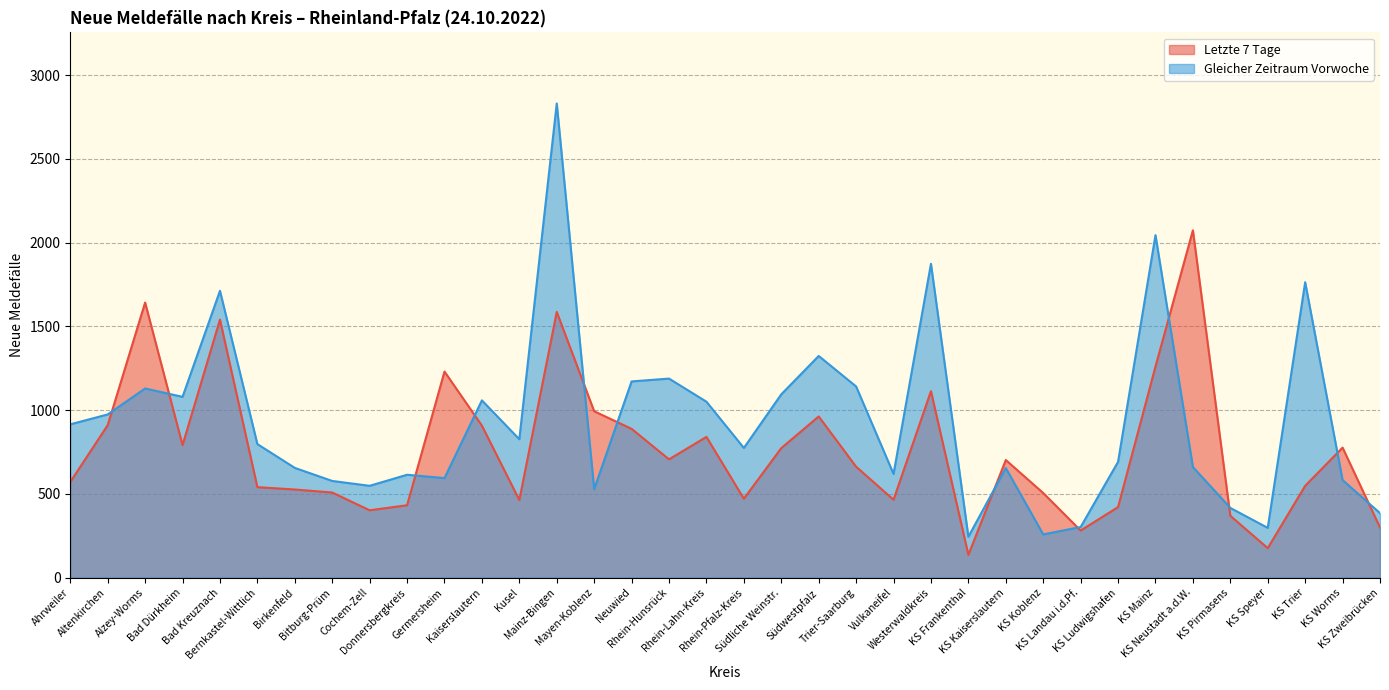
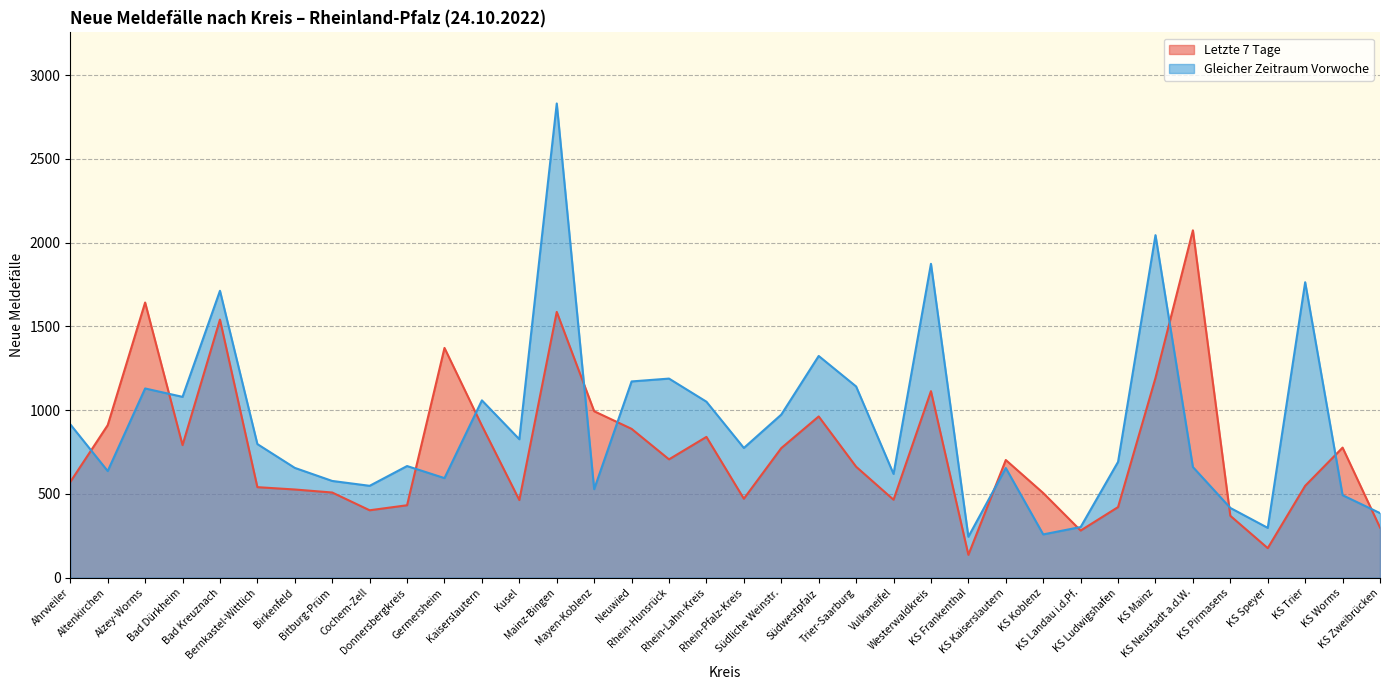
  {
    "Letzte 7 Tage": {
      "Ahrweiler": 570,
      "Altenkirchen": 910,
      "Alzey-Worms": 1640,
      "Bad Dürkheim": 790,
      "Bad Kreuznach": 1540,
      "Bernkastel-Wittlich": 540,
      "Birkenfeld": 530,
      "Bitburg-Prüm": 510,
      "Cochem-Zell": 400,
      "Donnersbergkreis": 430,
-     "Germersheim": 1230,
+     "Germersheim": 1370,
      "Kaiserslautern": 910,
      "Kusel": 460,
      "Mainz-Bingen": 1590,
      "Mayen-Koblenz": 990,
      "Neuwied": 890,
      "Rhein-Hunsrück": 710,
      "Rhein-Lahn-Kreis": 840,
      "Rhein-Pfalz-Kreis": 470,
      "Südliche Weinstr.": 770,
      "Südwestpfalz": 960,
      "Trier-Saarburg": 660,
      "Vulkaneifel": 470,
      "Westerwaldkreis": 1110,
      "KS Frankenthal": 140,
      "KS Kaiserslautern": 700,
      "KS Koblenz": 510,
      "KS Landau i.d.Pf.": 280,
      "KS Ludwigshafen": 420,
-     "KS Mainz": 1260,
+     "KS Mainz": 1190,
      "KS Neustadt a.d.W.": 2070,
      "KS Pirmasens": 370,
      "KS Speyer": 180,
      "KS Trier": 550,
      "KS Worms": 780,
      "KS Zweibrücken": 300
    },
    "Gleicher Zeitraum Vorwoche": {
      "Ahrweiler": 920,
-     "Altenkirchen": 970,
+     "Altenkirchen": 640,
      "Alzey-Worms": 1130,
      "Bad Dürkheim": 1080,
      "Bad Kreuznach": 1710,
      "Bernkastel-Wittlich": 800,
      "Birkenfeld": 660,
      "Bitburg-Prüm": 580,
      "Cochem-Zell": 550,
-     "Donnersbergkreis": 610,
+     "Donnersbergkreis": 670,
      "Germersheim": 590,
      "Kaiserslautern": 1060,
      "Kusel": 830,
      "Mainz-Bingen": 2830,
      "Mayen-Koblenz": 530,
      "Neuwied": 1170,
      "Rhein-Hunsrück": 1190,
      "Rhein-Lahn-Kreis": 1050,
      "Rhein-Pfalz-Kreis": 770,
-     "Südliche Weinstr.": 1090,
+     "Südliche Weinstr.": 970,
      "Südwestpfalz": 1320,
      "Trier-Saarburg": 1140,
      "Vulkaneifel": 620,
      "Westerwaldkreis": 1870,
      "KS Frankenthal": 240,
      "KS Kaiserslautern": 650,
      "KS Koblenz": 260,
      "KS Landau i.d.Pf.": 300,
      "KS Ludwigshafen": 690,
      "KS Mainz": 2040,
      "KS Neustadt a.d.W.": 660,
      "KS Pirmasens": 420,
      "KS Speyer": 300,
      "KS Trier": 1760,
-     "KS Worms": 580,
+     "KS Worms": 490,
      "KS Zweibrücken": 390
    }
  }
